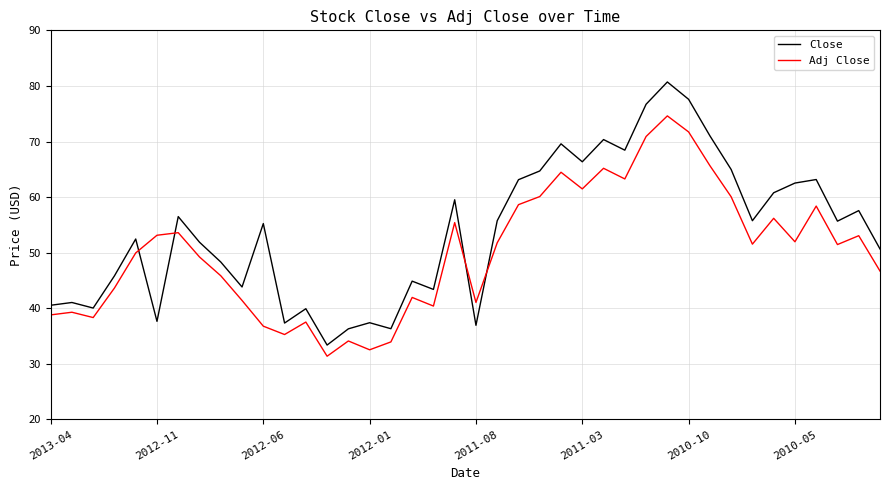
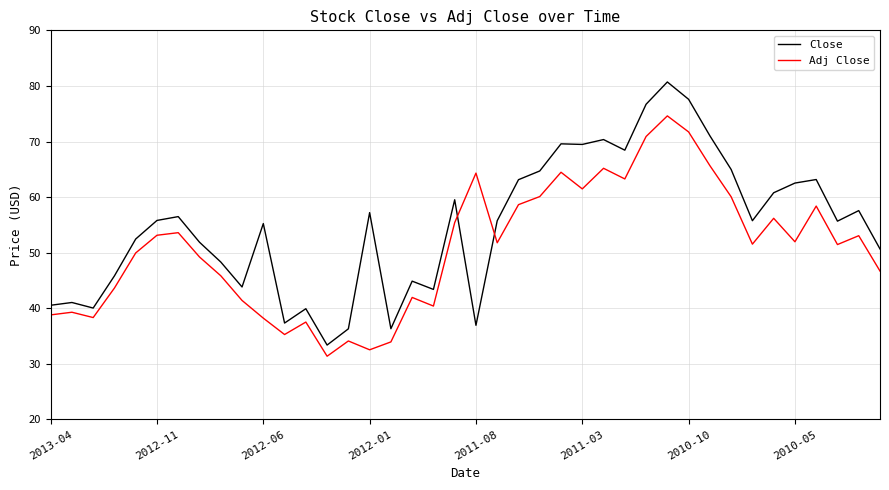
  {
    "Close": {
      "2013-04": 41,
-     "2012-11": 38,
+     "2012-11": 56,
      "2012-06": 55,
-     "2012-01": 37,
+     "2012-01": 57,
      "2011-08": 37,
-     "2011-03": 66,
+     "2011-03": 69,
      "2010-10": 78,
      "2010-05": 63
    },
    "Adj Close": {
      "2013-04": 39,
      "2012-11": 53,
-     "2012-06": 37,
+     "2012-06": 38,
      "2012-01": 33,
-     "2011-08": 41,
+     "2011-08": 64,
      "2011-03": 61,
      "2010-10": 72,
      "2010-05": 52
    }
  }
